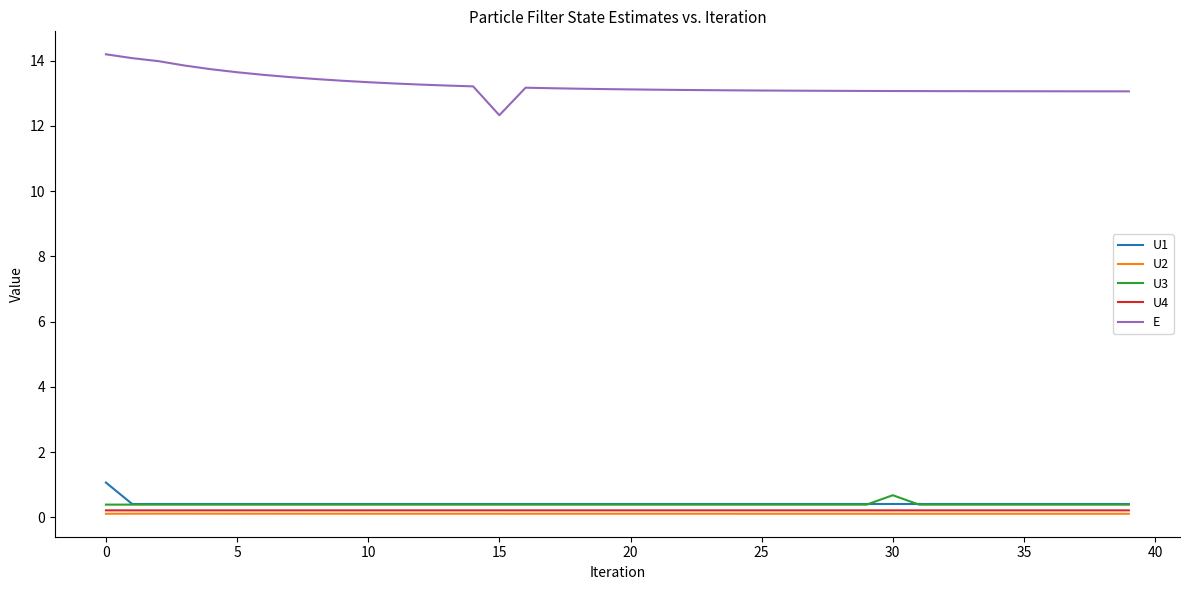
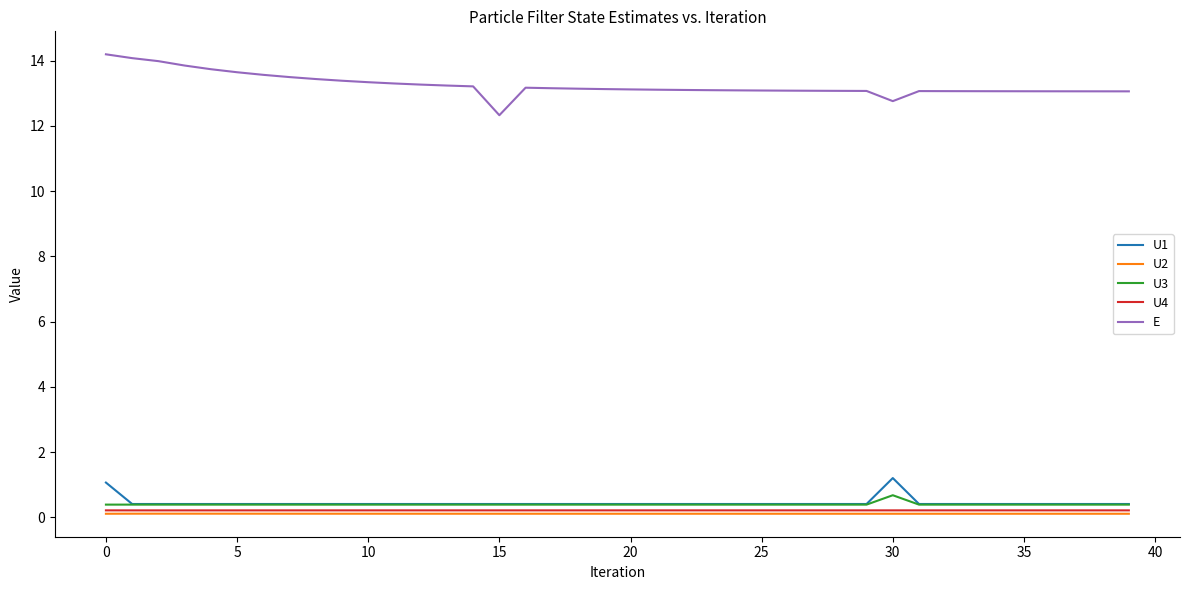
  {
    "U1": {
      "0": 1.1,
-     "30": 0.4
+     "30": 1.2
    },
    "U2": {
      "0": 0.1,
      "5": 0.1,
      "10": 0.1,
      "15": 0.1,
      "20": 0.1,
      "25": 0.1,
      "30": 0.1,
      "35": 0.1
    },
    "U3": {
      "0": 0.4,
      "30": 0.7
    },
    "U4": {
      "0": 0.2,
      "5": 0.2,
      "10": 0.2,
      "15": 0.2,
      "20": 0.2,
      "25": 0.2,
      "30": 0.2,
      "35": 0.2
    },
    "E": {
      "0": 14.2,
      "5": 13.6,
      "10": 13.3,
      "15": 12.3,
      "20": 13.1,
      "25": 13.1,
-     "30": 13.1,
+     "30": 12.8,
      "35": 13.1
    }
  }
